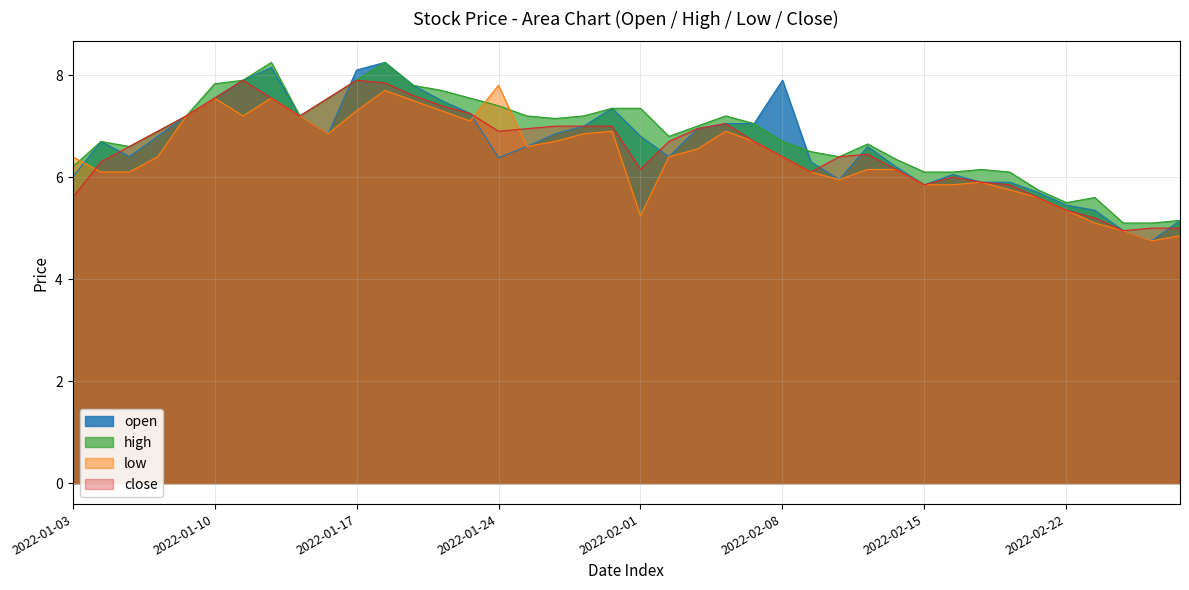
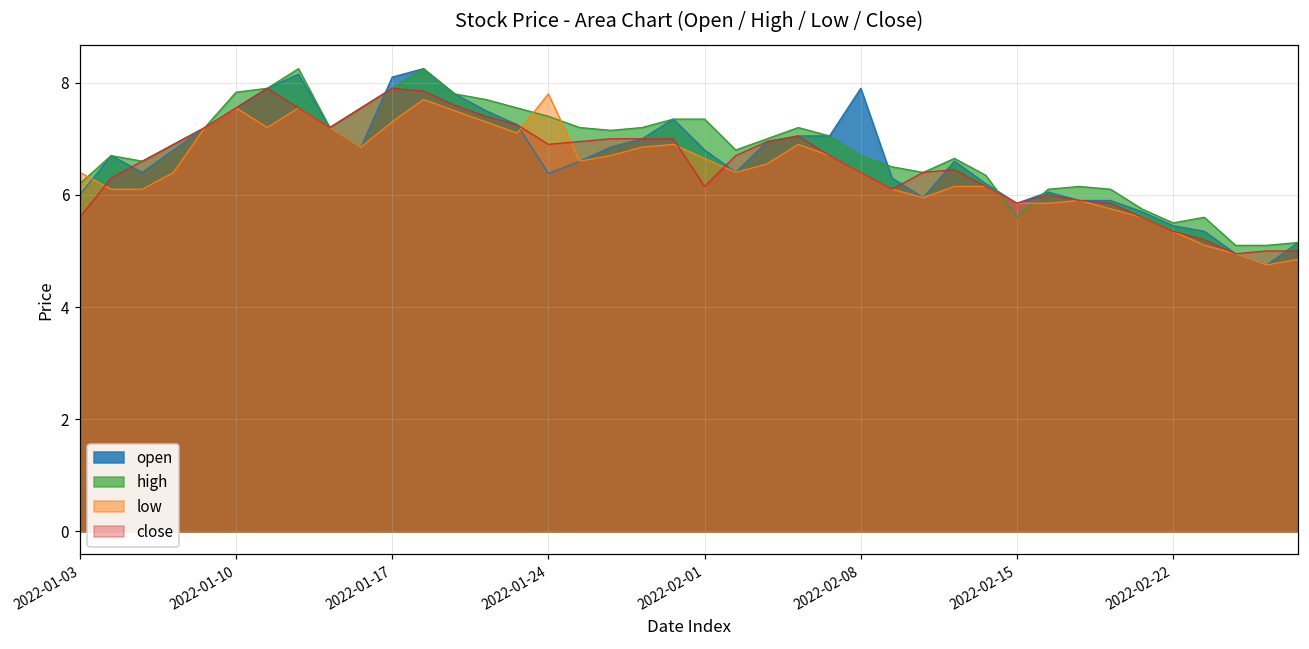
  {
    "open": {
      "2022-01-03": 6.0,
      "2022-01-17": 8.1,
      "2022-01-24": 6.4,
      "2022-02-01": 6.8,
      "2022-02-08": 7.9,
      "2022-02-22": 5.5
    },
    "high": {
      "2022-01-03": 6.2,
      "2022-01-10": 7.8,
      "2022-01-24": 7.4,
      "2022-02-01": 7.4,
      "2022-02-08": 6.7,
-     "2022-02-15": 6.1,
+     "2022-02-15": 5.6,
      "2022-02-22": 5.5
    },
    "low": {
      "2022-01-03": 6.4,
      "2022-01-17": 7.3,
      "2022-01-24": 7.8,
-     "2022-02-01": 5.2
+     "2022-02-01": 6.7
    },
    "close": {
      "2022-01-03": 5.6,
      "2022-01-24": 6.9,
      "2022-02-01": 6.2
    }
  }
